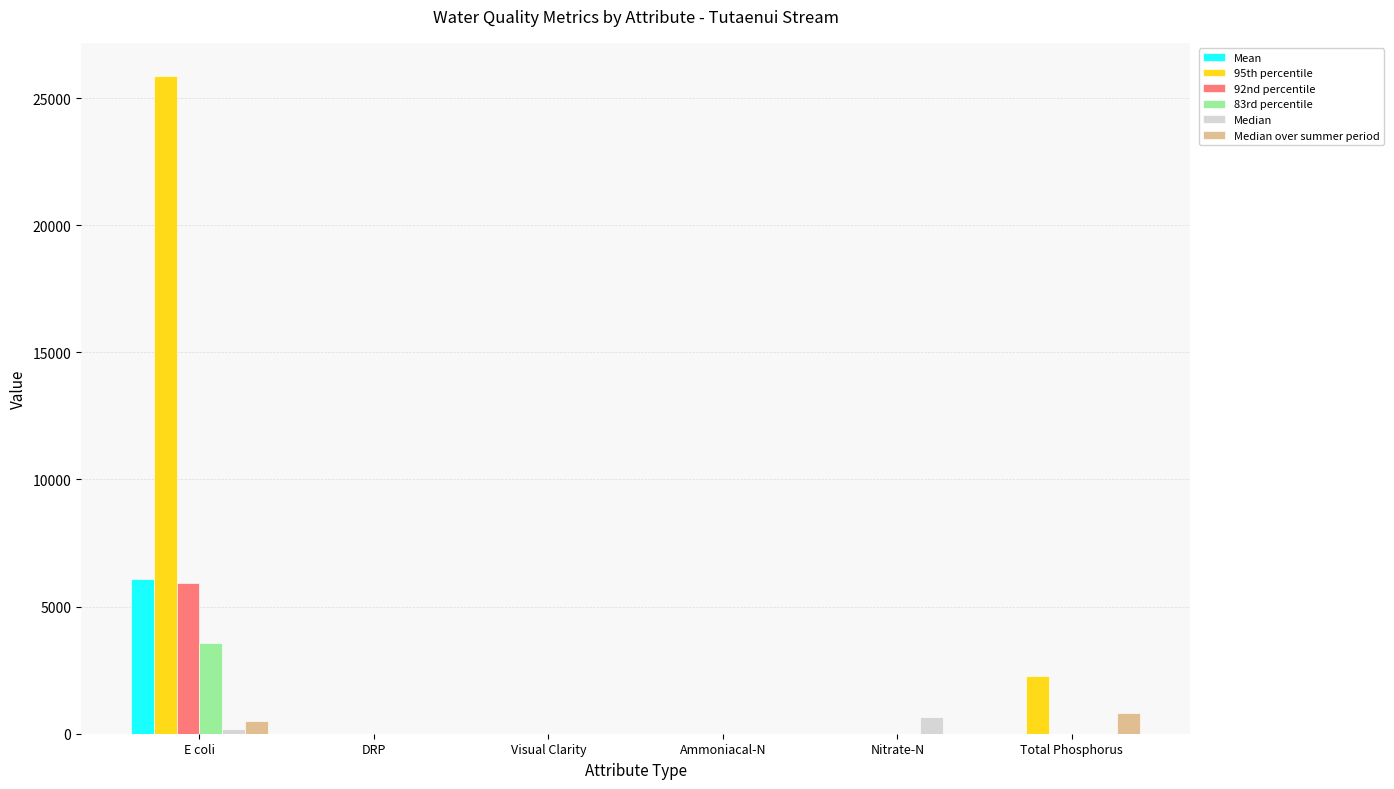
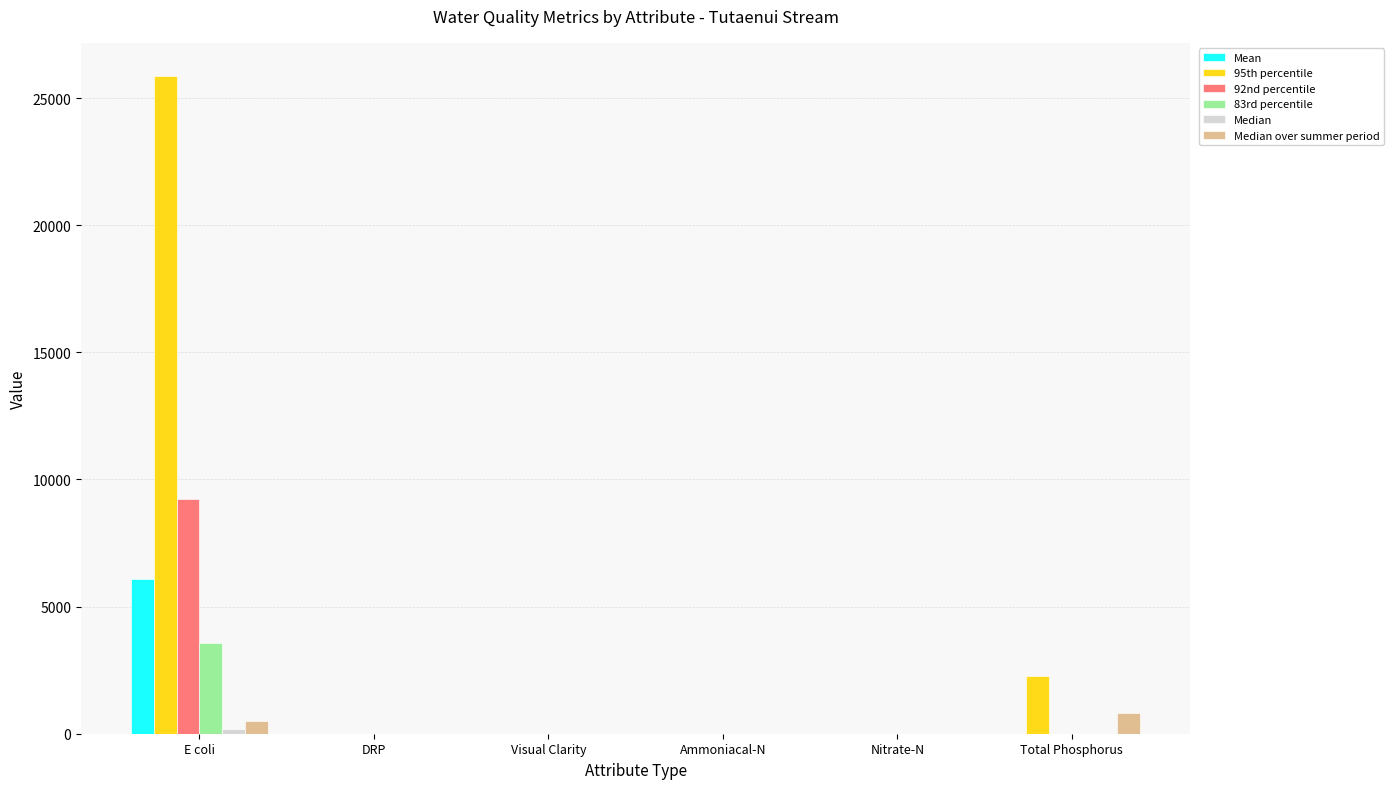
  {
    "Mean": {
      "E coli": 6100
    },
    "95th percentile": {
      "E coli": 25900,
      "Total Phosphorus": 2300
    },
    "92nd percentile": {
-     "E coli": 5900
+     "E coli": 9200
    },
    "83rd percentile": {
      "E coli": 3600
    },
    "Median": {
      "E coli": 200,
-     "Nitrate-N": 700
+     "Nitrate-N": 0
    },
    "Median over summer period": {
      "E coli": 500,
      "Total Phosphorus": 800
    }
  }
